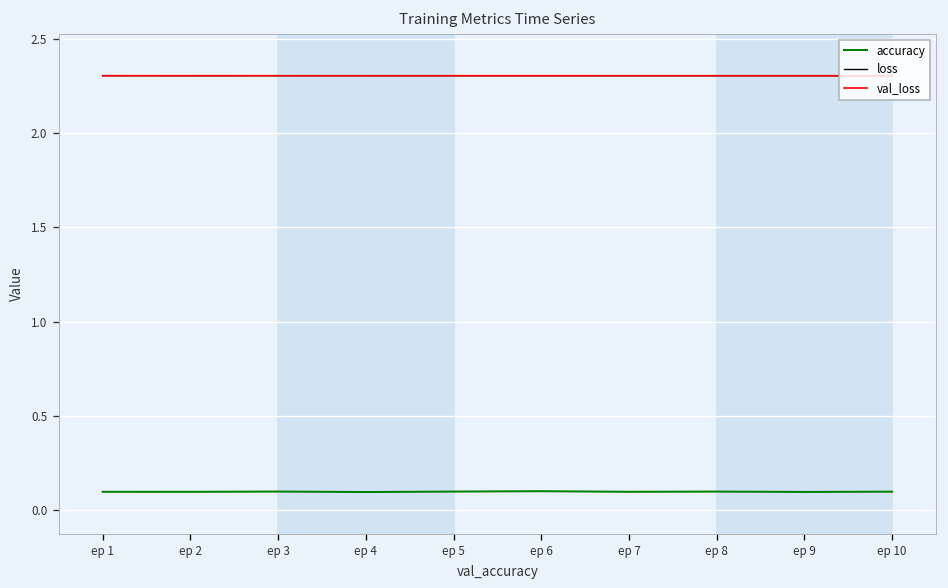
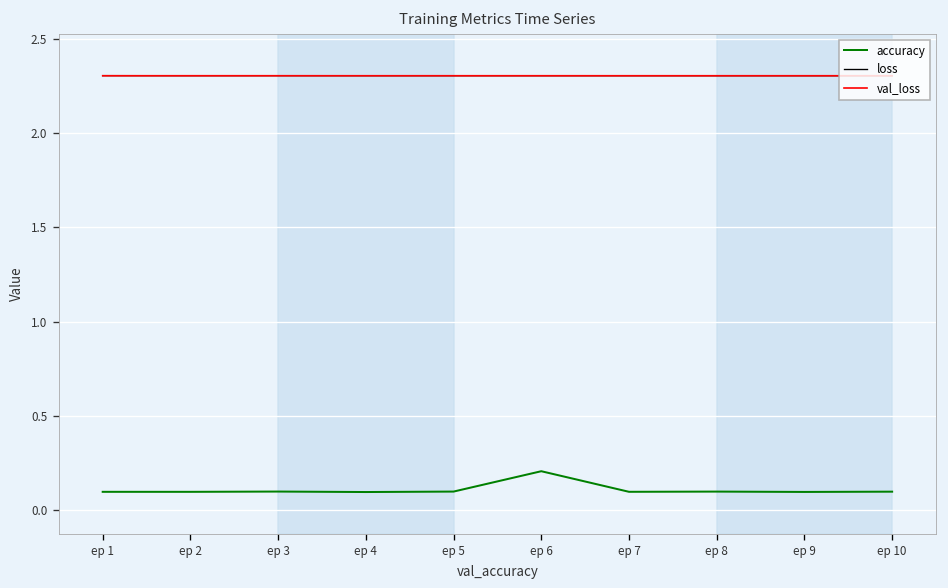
  {
    "accuracy": {
      "ep 1": 0.10,
      "ep 2": 0.10,
      "ep 3": 0.10,
      "ep 4": 0.10,
      "ep 5": 0.10,
-     "ep 6": 0.10,
+     "ep 6": 0.21,
      "ep 7": 0.10,
      "ep 8": 0.10,
      "ep 9": 0.10,
      "ep 10": 0.10
    },
    "val_loss": {
      "ep 1": 2.30,
      "ep 2": 2.30,
      "ep 3": 2.30,
      "ep 4": 2.30,
      "ep 5": 2.30,
      "ep 6": 2.30,
      "ep 7": 2.30,
      "ep 8": 2.30,
      "ep 9": 2.30
    }
  }
